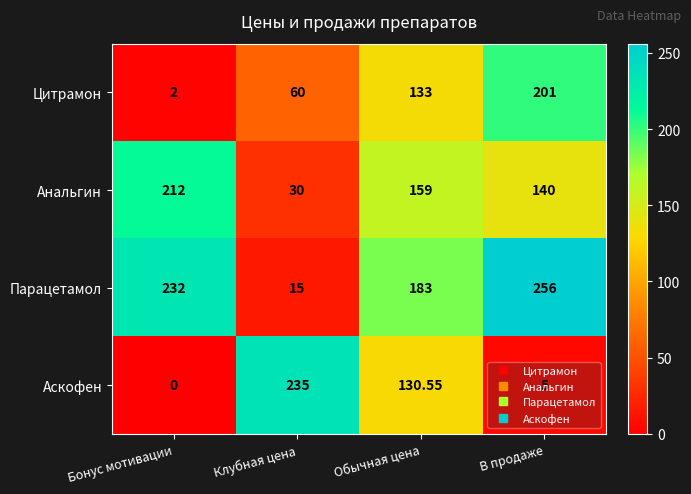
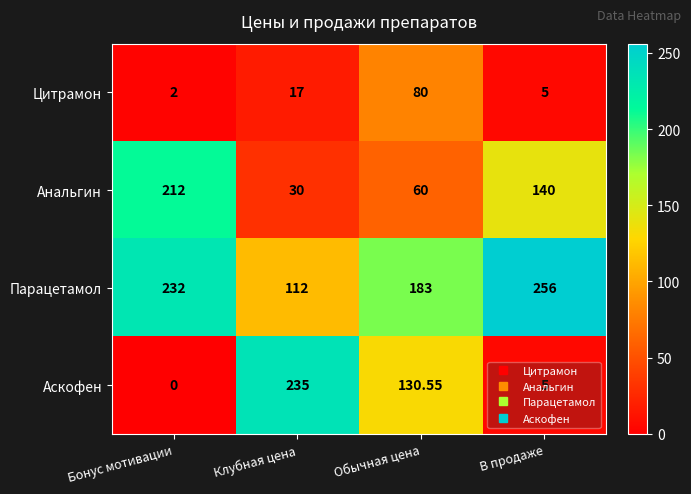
  {
    "Цитрамон": {
      "Бонус мотивации": 2,
-     "Клубная цена": 60,
-     "Обычная цена": 133,
-     "В продаже": 201
+     "Клубная цена": 17,
+     "Обычная цена": 80,
+     "В продаже": 5
    },
    "Анальгин": {
      "Бонус мотивации": 212,
      "Клубная цена": 30,
-     "Обычная цена": 159,
+     "Обычная цена": 60,
      "В продаже": 140
    },
    "Парацетамол": {
      "Бонус мотивации": 232,
-     "Клубная цена": 15,
+     "Клубная цена": 112,
      "Обычная цена": 183,
      "В продаже": 256
    },
    "Аскофен": {
      "Бонус мотивации": 0,
      "Клубная цена": 235,
      "Обычная цена": 130.55
    }
  }
